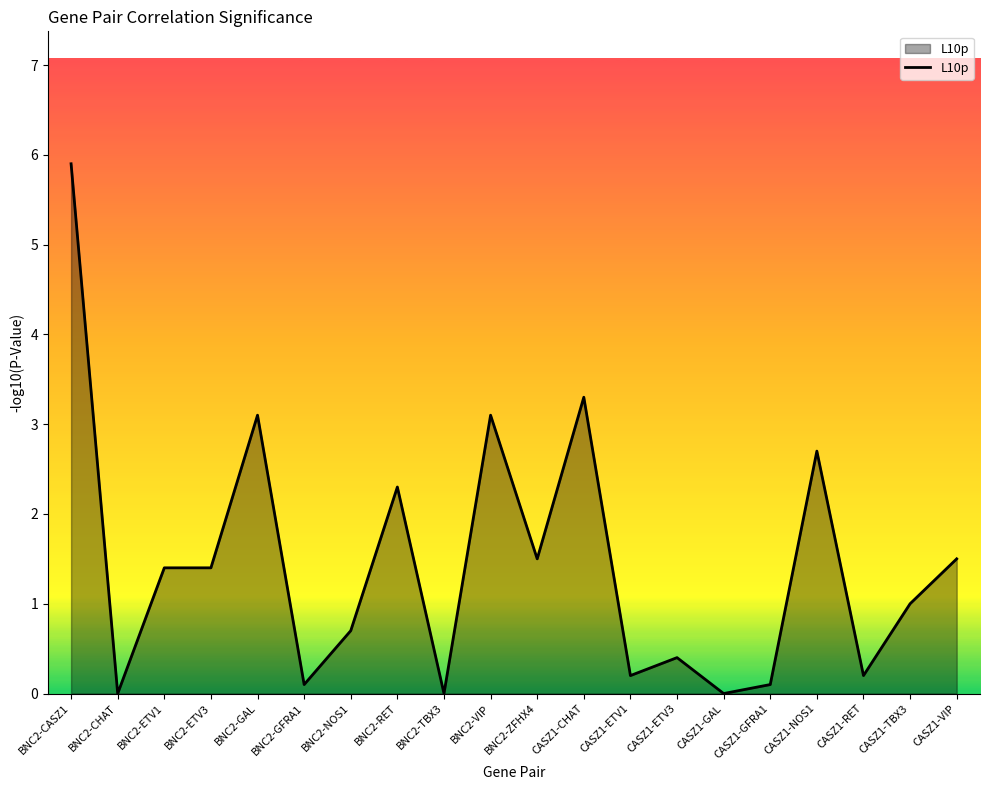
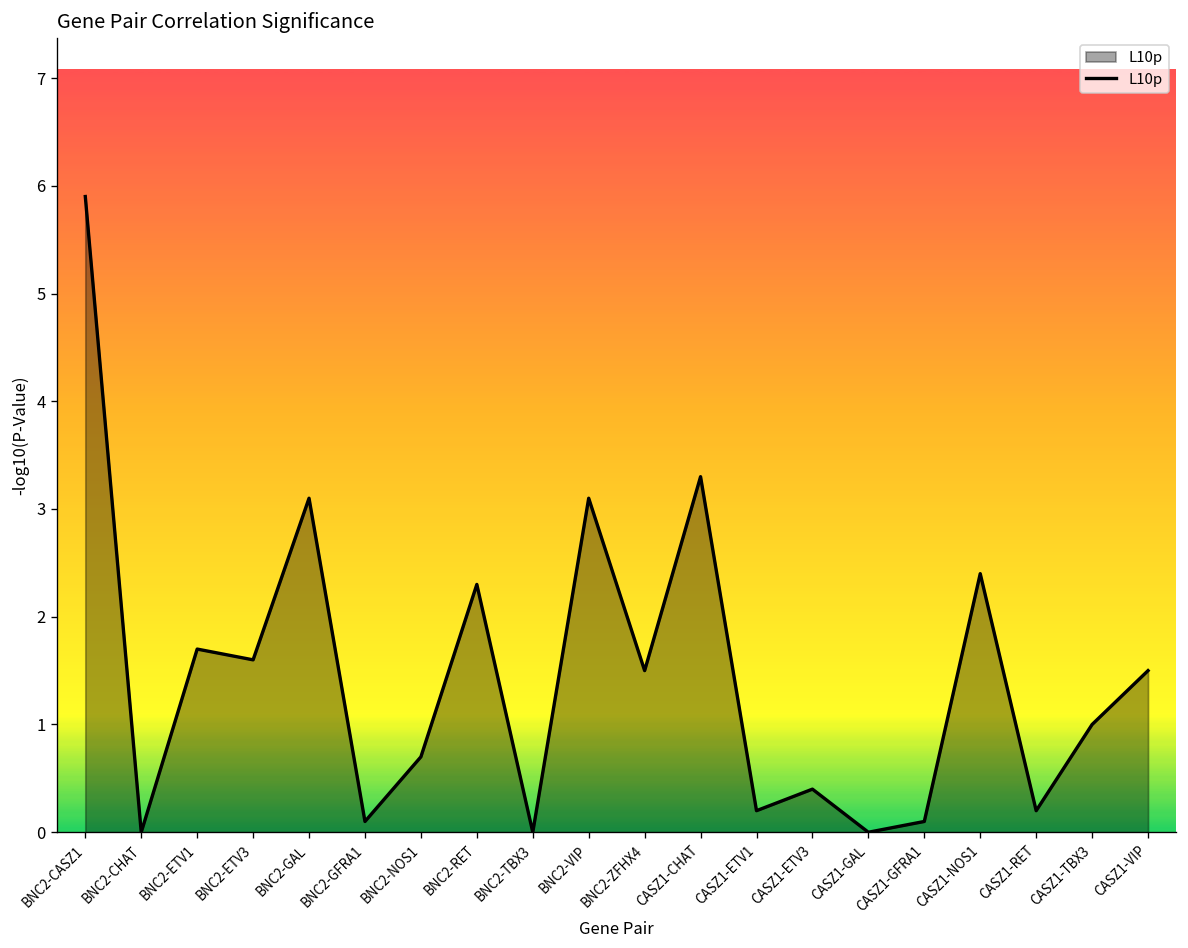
  {
    "BNC2-CASZ1": 5.9,
    "BNC2-CHAT": 0.0,
-   "BNC2-ETV1": 1.4,
-   "BNC2-ETV3": 1.4,
+   "BNC2-ETV1": 1.7,
+   "BNC2-ETV3": 1.6,
    "BNC2-GAL": 3.1,
    "BNC2-GFRA1": 0.1,
    "BNC2-NOS1": 0.7,
    "BNC2-RET": 2.3,
    "BNC2-TBX3": 0.0,
    "BNC2-VIP": 3.1,
    "BNC2-ZFHX4": 1.5,
    "CASZ1-CHAT": 3.3,
    "CASZ1-ETV1": 0.2,
    "CASZ1-ETV3": 0.4,
    "CASZ1-GAL": 0.0,
    "CASZ1-GFRA1": 0.1,
-   "CASZ1-NOS1": 2.7,
+   "CASZ1-NOS1": 2.4,
    "CASZ1-RET": 0.2,
    "CASZ1-TBX3": 1.0,
    "CASZ1-VIP": 1.5
  }
